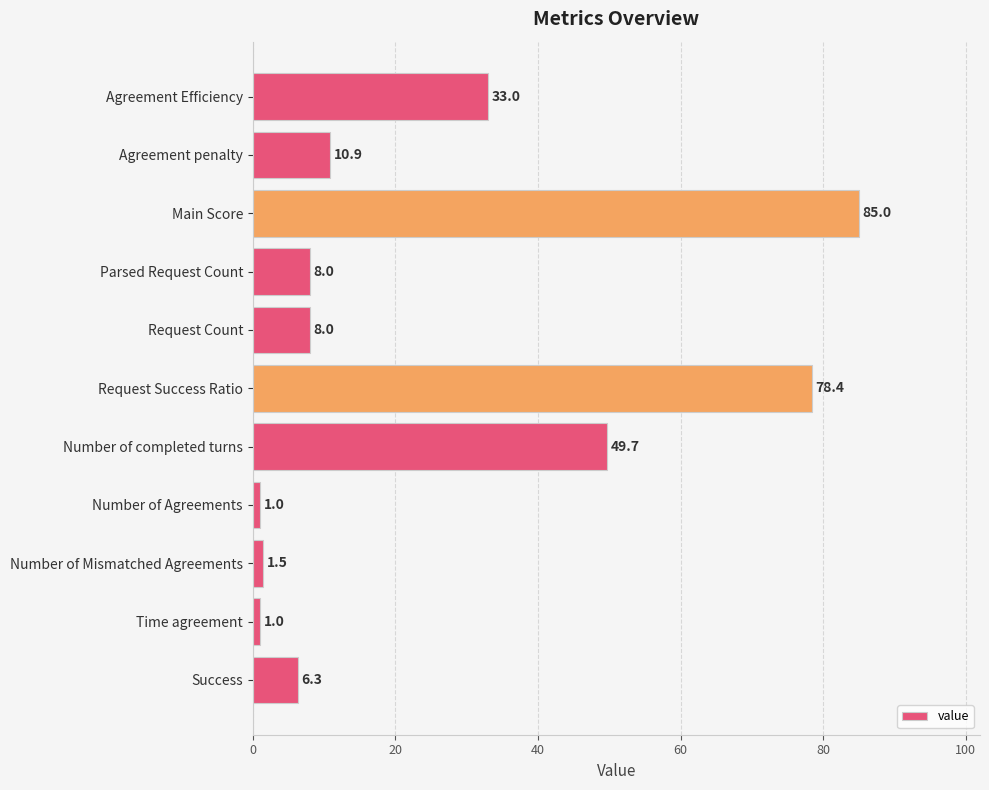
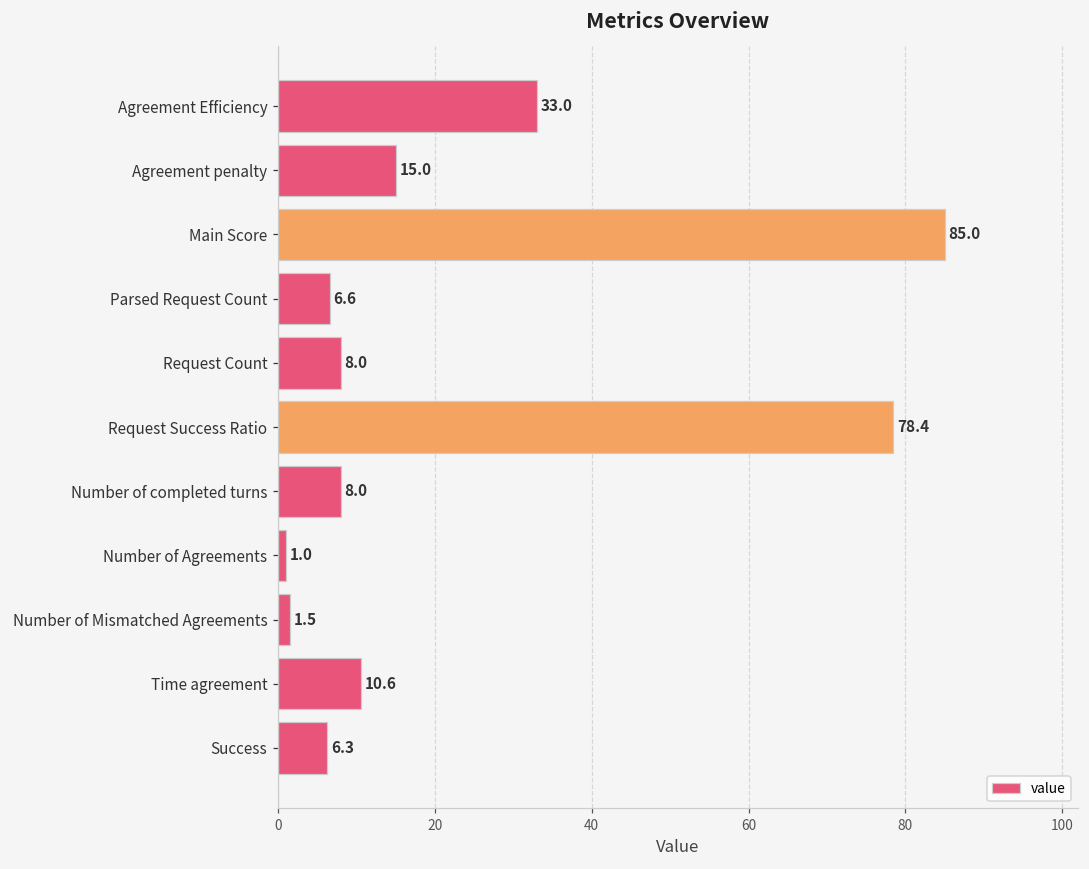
  {
    "Agreement Efficiency": 33.0,
-   "Agreement penalty": 10.9,
+   "Agreement penalty": 15.0,
    "Main Score": 85.0,
-   "Parsed Request Count": 8.0,
+   "Parsed Request Count": 6.6,
    "Request Count": 8.0,
    "Request Success Ratio": 78.4,
-   "Number of completed turns": 49.7,
+   "Number of completed turns": 8.0,
    "Number of Agreements": 1.0,
    "Number of Mismatched Agreements": 1.5,
-   "Time agreement": 1.0,
+   "Time agreement": 10.6,
    "Success": 6.3
  }
